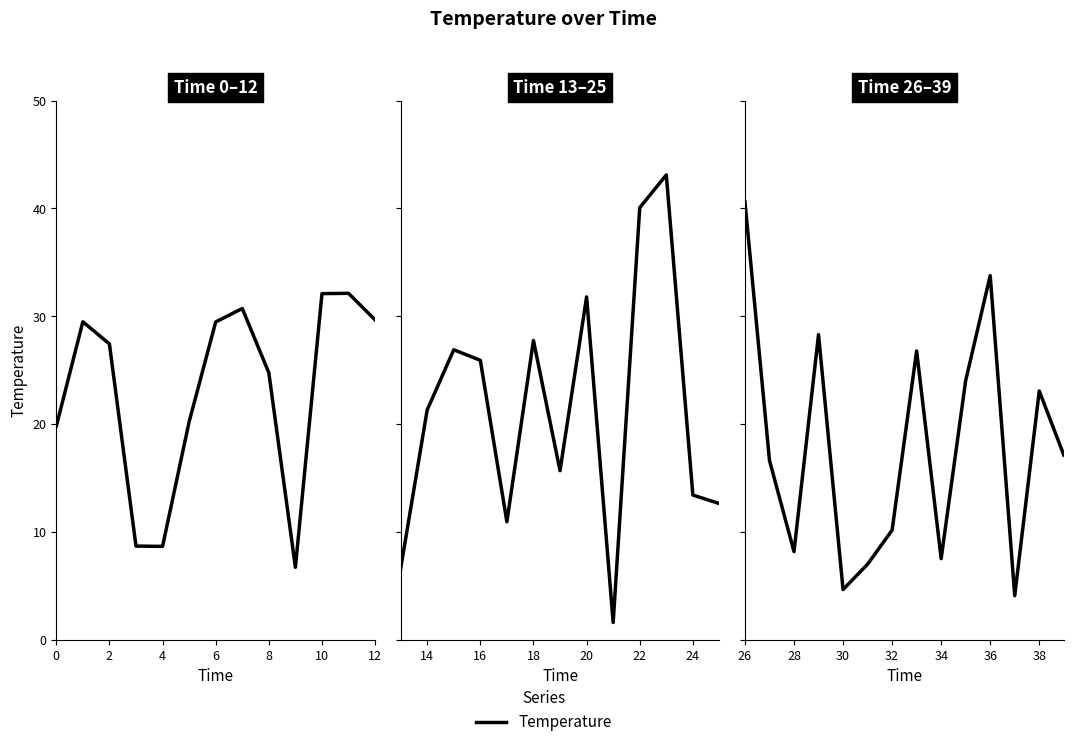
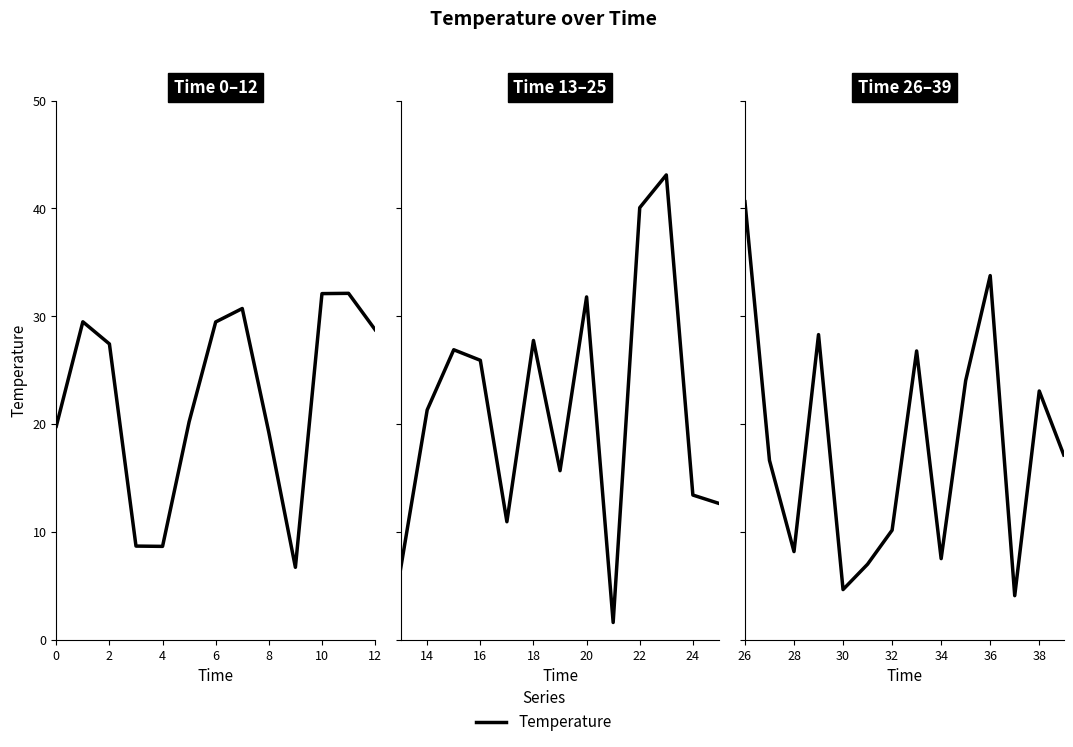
  {
    "Time 0–12": {
      "0": 19.8,
      "2": 27.4,
      "4": 8.7,
      "6": 29.5,
-     "8": 24.8,
+     "8": 19.2,
      "10": 32.1,
-     "12": 29.7
+     "12": 28.8
    }
  }
